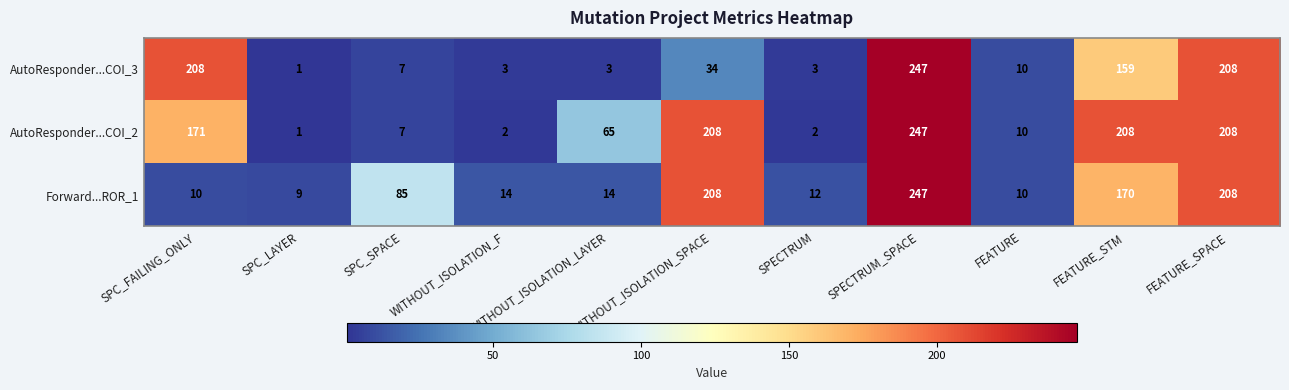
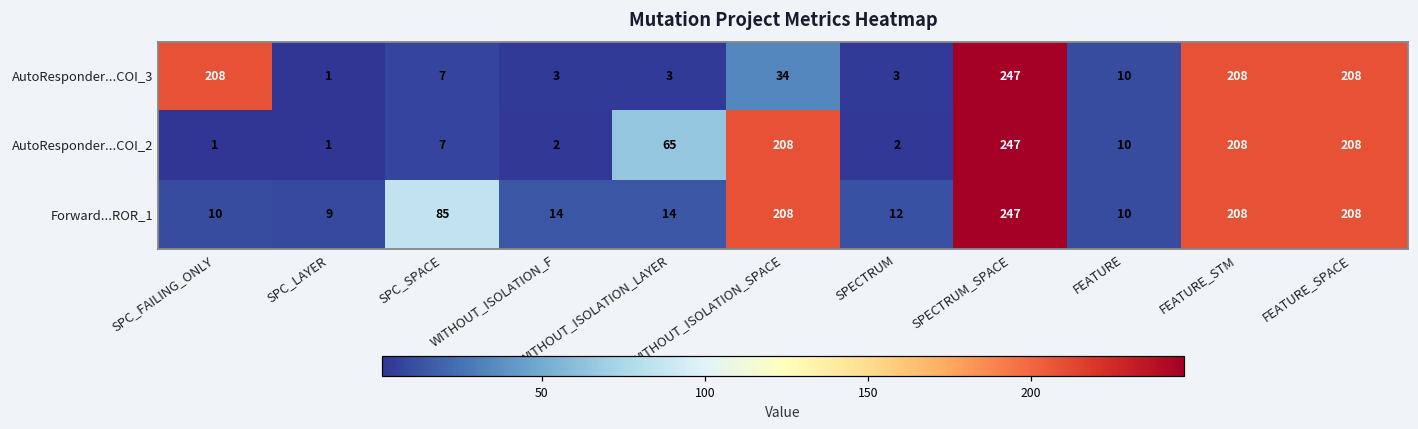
  {
    "AutoResponder...COI_3": {
      "SPC_FAILING_ONLY": 208,
      "SPC_LAYER": 1,
      "SPC_SPACE": 7,
      "WITHOUT_ISOLATION_F": 3,
      "WITHOUT_ISOLATION_LAYER": 3,
      "WITHOUT_ISOLATION_SPACE": 34,
      "SPECTRUM": 3,
      "SPECTRUM_SPACE": 247,
      "FEATURE": 10,
-     "FEATURE_STM": 159,
+     "FEATURE_STM": 208,
      "FEATURE_SPACE": 208
    },
    "AutoResponder...COI_2": {
-     "SPC_FAILING_ONLY": 171,
+     "SPC_FAILING_ONLY": 1,
      "SPC_LAYER": 1,
      "SPC_SPACE": 7,
      "WITHOUT_ISOLATION_F": 2,
      "WITHOUT_ISOLATION_LAYER": 65,
      "WITHOUT_ISOLATION_SPACE": 208,
      "SPECTRUM": 2,
      "SPECTRUM_SPACE": 247,
      "FEATURE": 10,
      "FEATURE_STM": 208,
      "FEATURE_SPACE": 208
    },
    "Forward...ROR_1": {
      "SPC_FAILING_ONLY": 10,
      "SPC_LAYER": 9,
      "SPC_SPACE": 85,
      "WITHOUT_ISOLATION_F": 14,
      "WITHOUT_ISOLATION_LAYER": 14,
      "WITHOUT_ISOLATION_SPACE": 208,
      "SPECTRUM": 12,
      "SPECTRUM_SPACE": 247,
      "FEATURE": 10,
-     "FEATURE_STM": 170,
+     "FEATURE_STM": 208,
      "FEATURE_SPACE": 208
    }
  }
